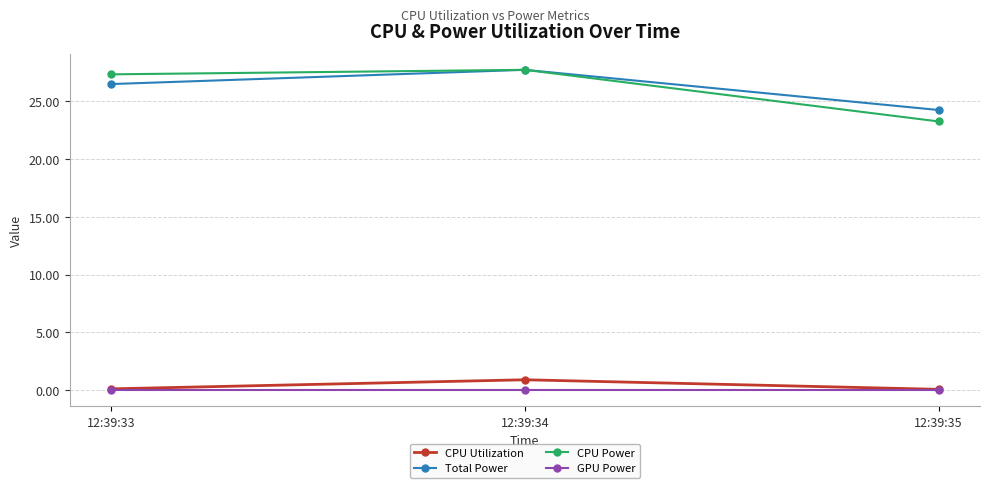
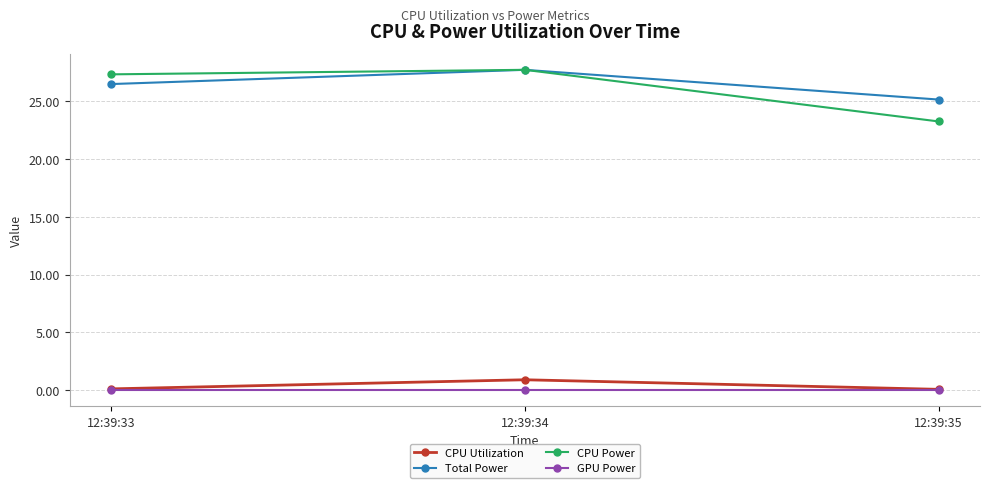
  {
    "CPU Utilization": {
      "12:39:34": 0.9
    },
    "Total Power": {
      "12:39:33": 26.5,
-     "12:39:35": 24.3
+     "12:39:35": 25.2
    },
    "CPU Power": {
      "12:39:33": 27.3,
      "12:39:35": 23.3
    },
    "GPU Power": {
      "12:39:34": 0.0
    }
  }
